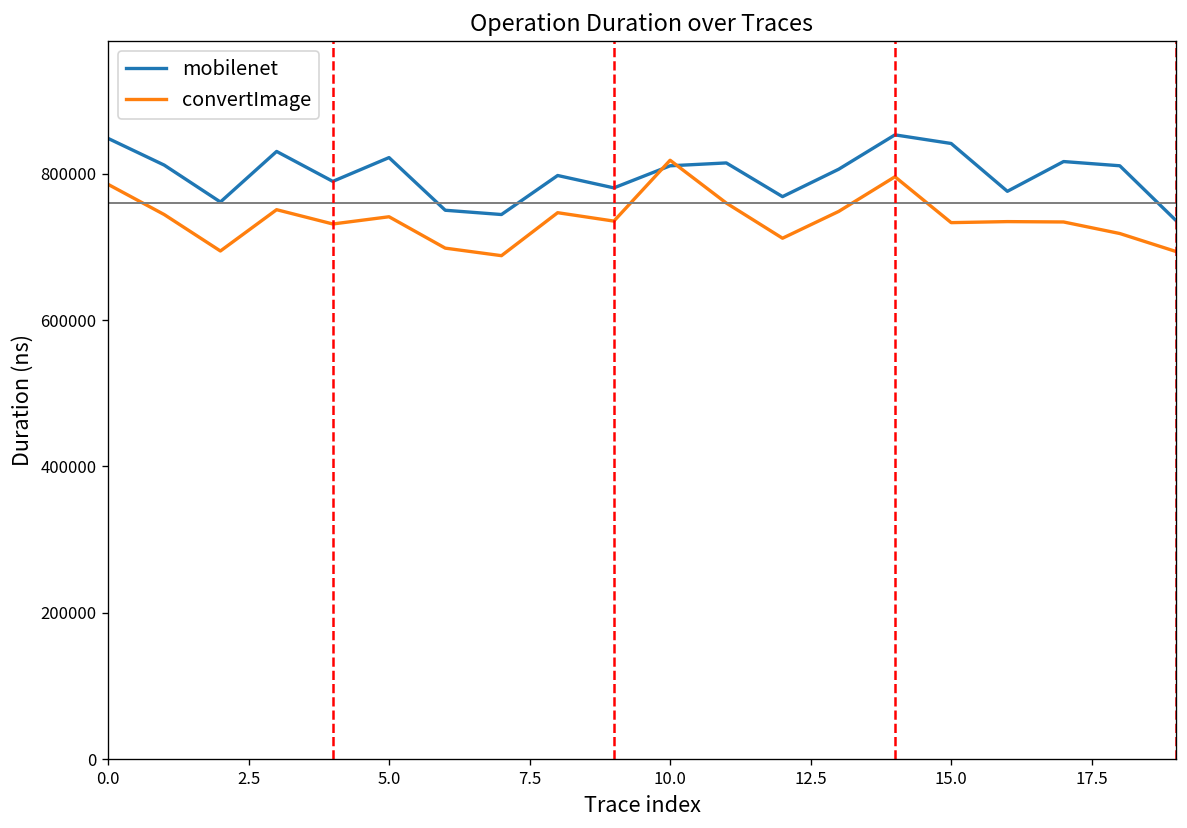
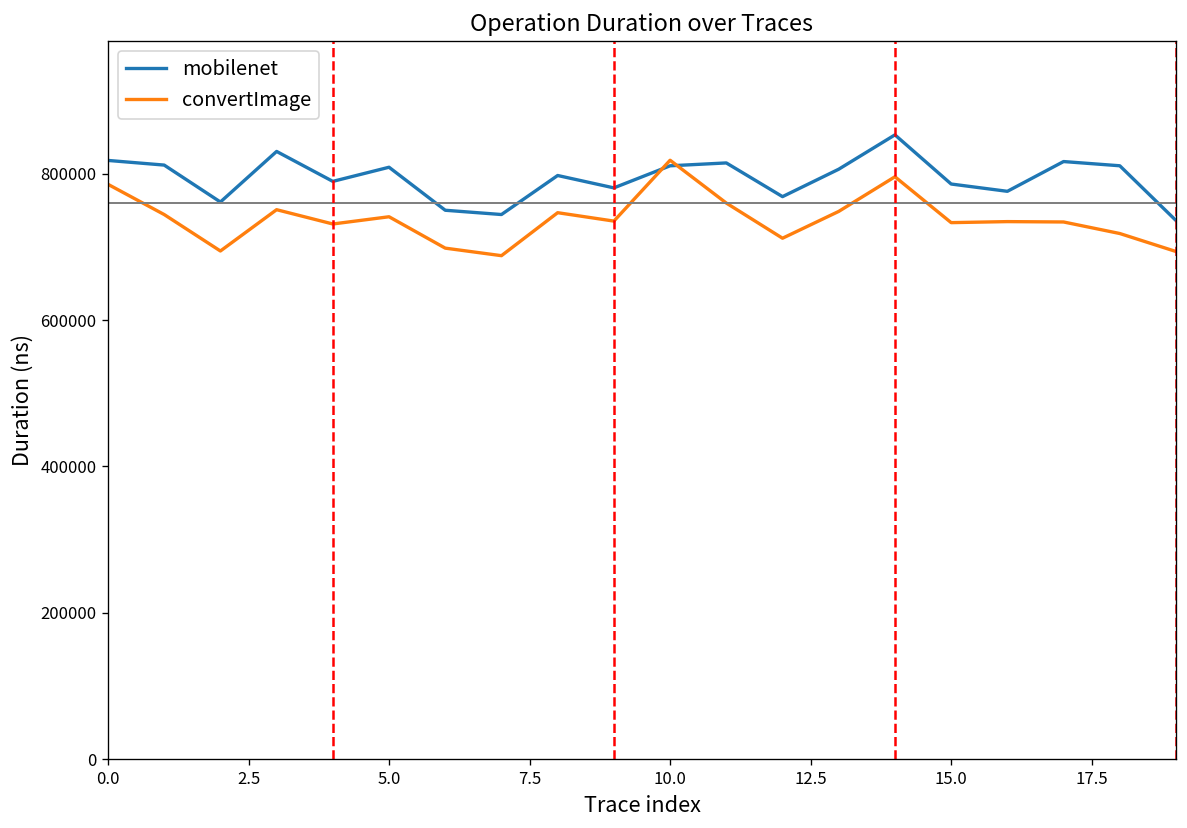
  {
    "mobilenet": {
-     "0.0": 850000,
-     "5.0": 820000,
+     "0.0": 820000,
+     "5.0": 810000,
      "10.0": 810000,
-     "15.0": 840000
+     "15.0": 790000
    },
    "convertImage": {
      "0.0": 790000,
      "5.0": 740000,
      "10.0": 820000,
      "15.0": 730000
    }
  }
